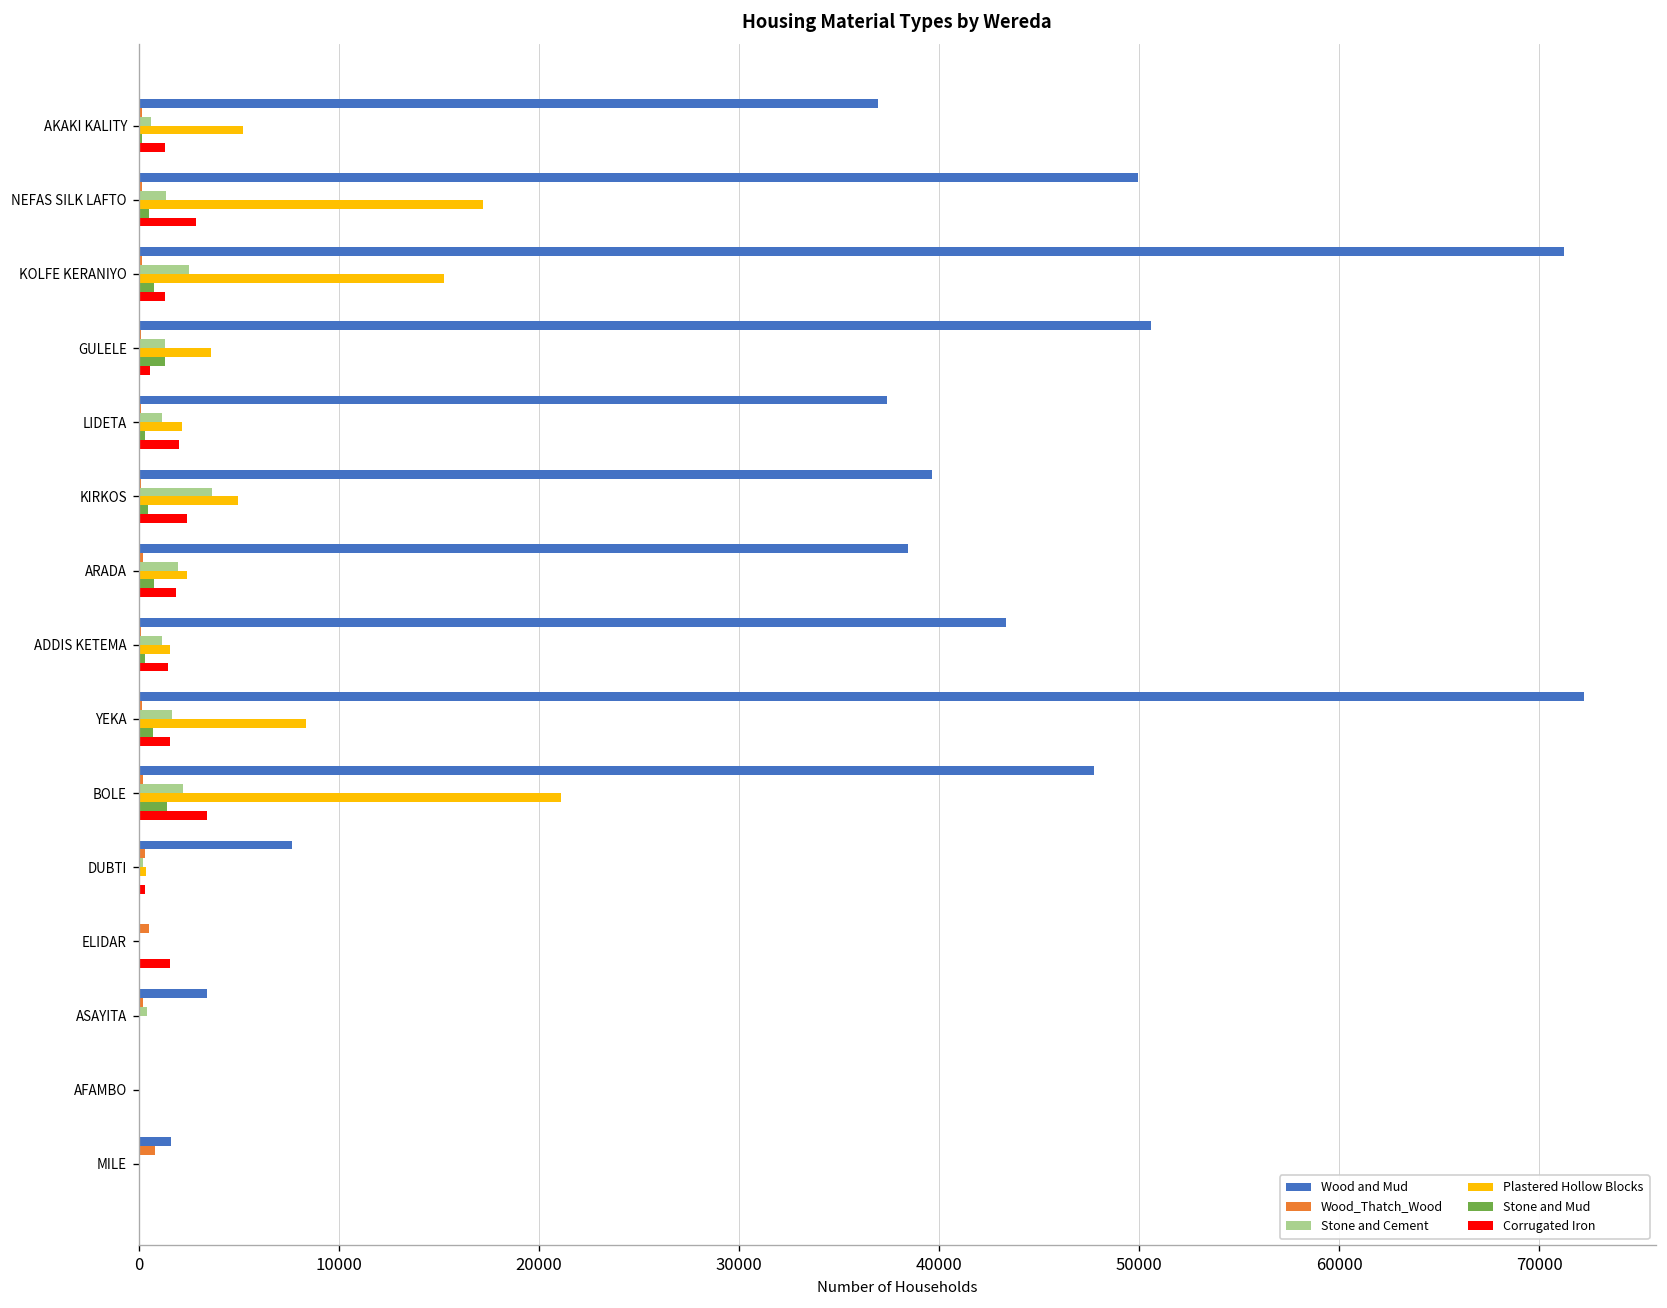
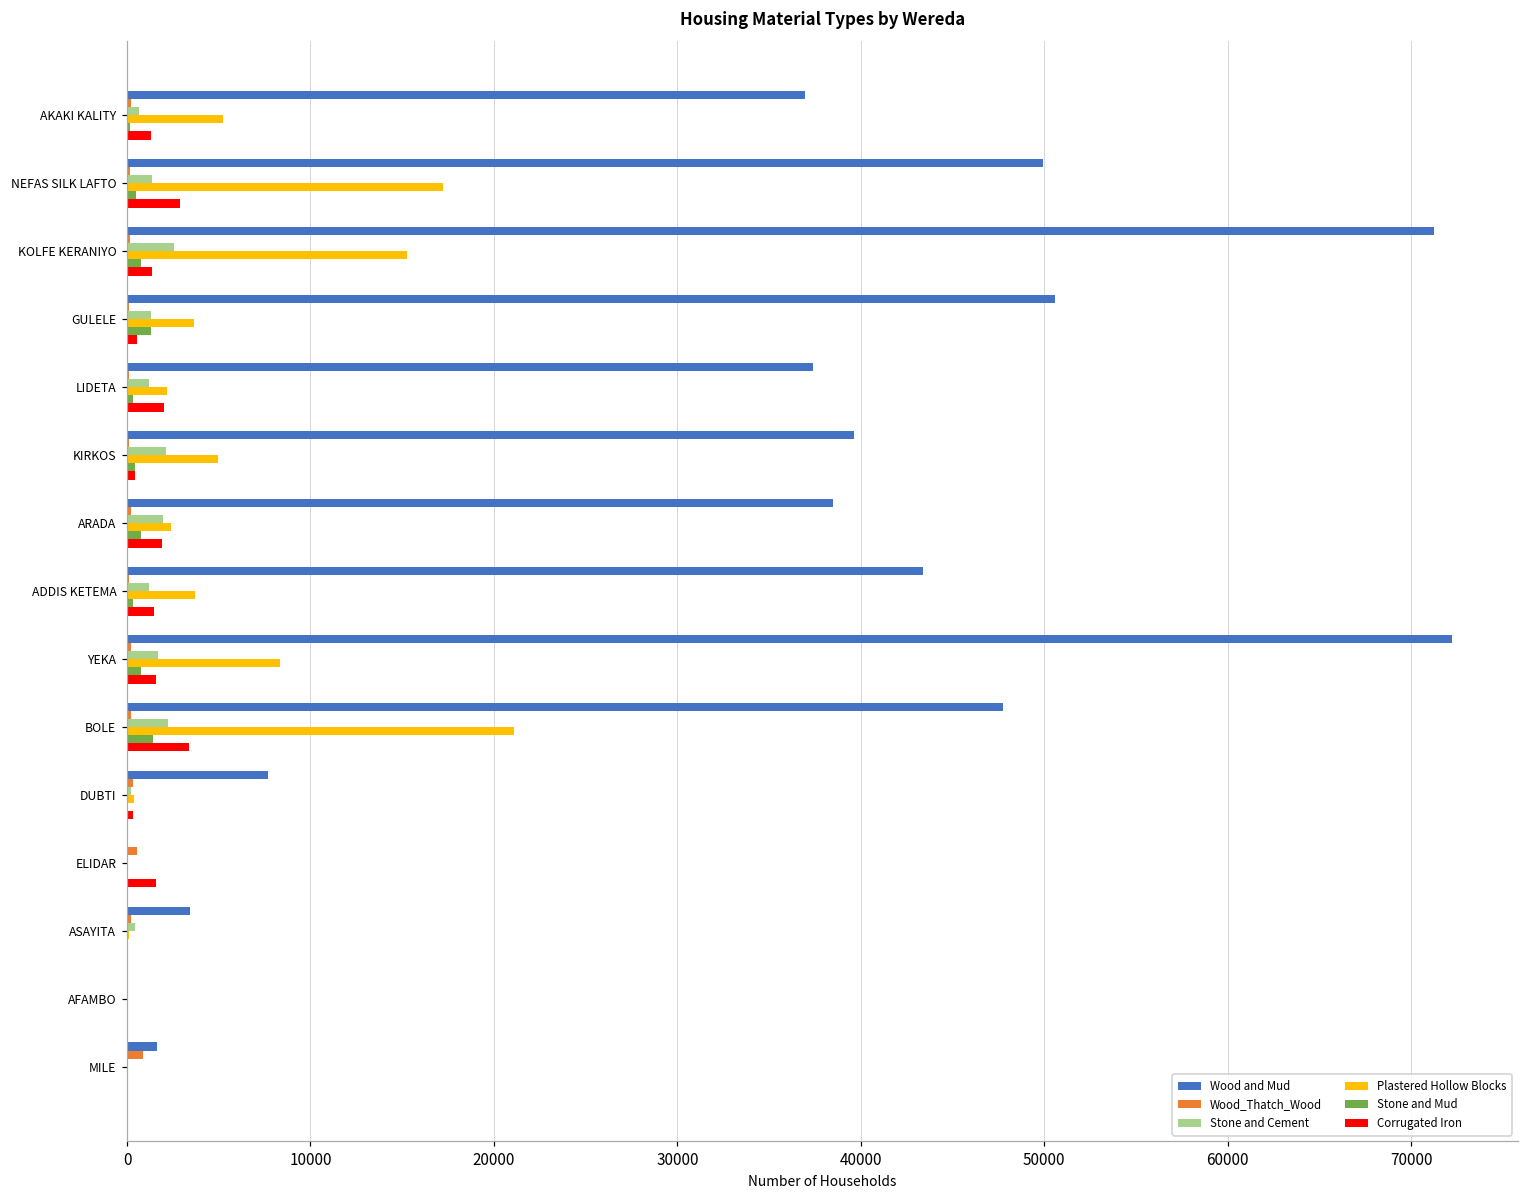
  {
    "Wood and Mud": {
      "AKAKI KALITY": 36900,
      "NEFAS SILK LAFTO": 49900,
      "KOLFE KERANIYO": 71200,
      "GULELE": 50600,
      "LIDETA": 37400,
      "KIRKOS": 39600,
      "ARADA": 38500,
      "ADDIS KETEMA": 43400,
      "YEKA": 72200,
      "BOLE": 47800,
      "DUBTI": 7700,
      "ELIDAR": 0,
      "ASAYITA": 3400,
      "MILE": 1600
    },
    "Wood_Thatch_Wood": {
      "AKAKI KALITY": 200,
      "NEFAS SILK LAFTO": 200,
      "KOLFE KERANIYO": 200,
      "ARADA": 200,
      "YEKA": 200,
      "BOLE": 200,
      "DUBTI": 300,
      "ELIDAR": 500,
      "ASAYITA": 200,
      "MILE": 800
    },
    "Stone and Cement": {
      "AKAKI KALITY": 600,
      "NEFAS SILK LAFTO": 1400,
      "KOLFE KERANIYO": 2500,
      "GULELE": 1300,
      "LIDETA": 1200,
-     "KIRKOS": 3700,
+     "KIRKOS": 2100,
      "ARADA": 2000,
      "ADDIS KETEMA": 1200,
      "YEKA": 1700,
      "BOLE": 2200,
      "DUBTI": 200,
      "ASAYITA": 400
    },
    "Plastered Hollow Blocks": {
      "AKAKI KALITY": 5200,
      "NEFAS SILK LAFTO": 17200,
      "KOLFE KERANIYO": 15300,
      "GULELE": 3600,
      "LIDETA": 2200,
      "KIRKOS": 5000,
      "ARADA": 2400,
-     "ADDIS KETEMA": 1600,
+     "ADDIS KETEMA": 3700,
      "YEKA": 8400,
      "BOLE": 21100,
      "DUBTI": 400,
      "AFAMBO": 0
    },
    "Stone and Mud": {
      "AKAKI KALITY": 200,
      "NEFAS SILK LAFTO": 500,
      "KOLFE KERANIYO": 800,
      "GULELE": 1300,
      "LIDETA": 300,
      "KIRKOS": 500,
      "ARADA": 800,
      "ADDIS KETEMA": 300,
      "YEKA": 700,
      "BOLE": 1400,
      "AFAMBO": 0
    },
    "Corrugated Iron": {
      "AKAKI KALITY": 1300,
      "NEFAS SILK LAFTO": 2900,
      "KOLFE KERANIYO": 1300,
      "GULELE": 600,
      "LIDETA": 2000,
-     "KIRKOS": 2400,
+     "KIRKOS": 400,
      "ARADA": 1900,
      "ADDIS KETEMA": 1500,
      "YEKA": 1600,
      "BOLE": 3400,
      "DUBTI": 300,
      "ELIDAR": 1600,
      "AFAMBO": 0
    }
  }
